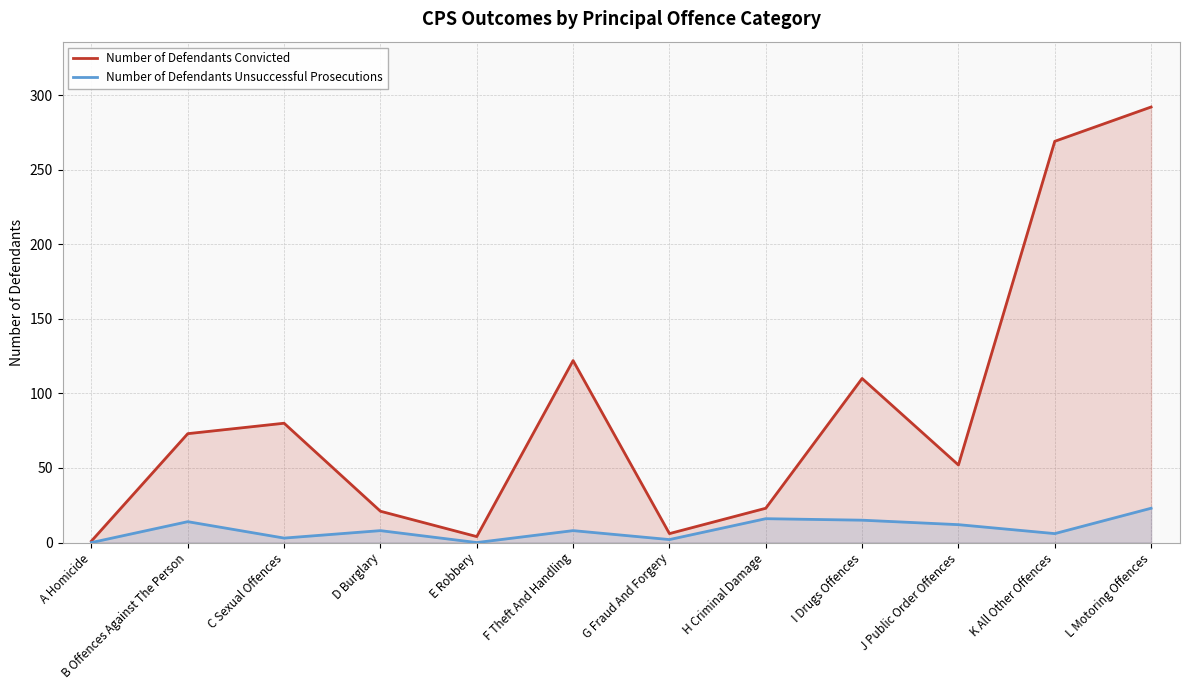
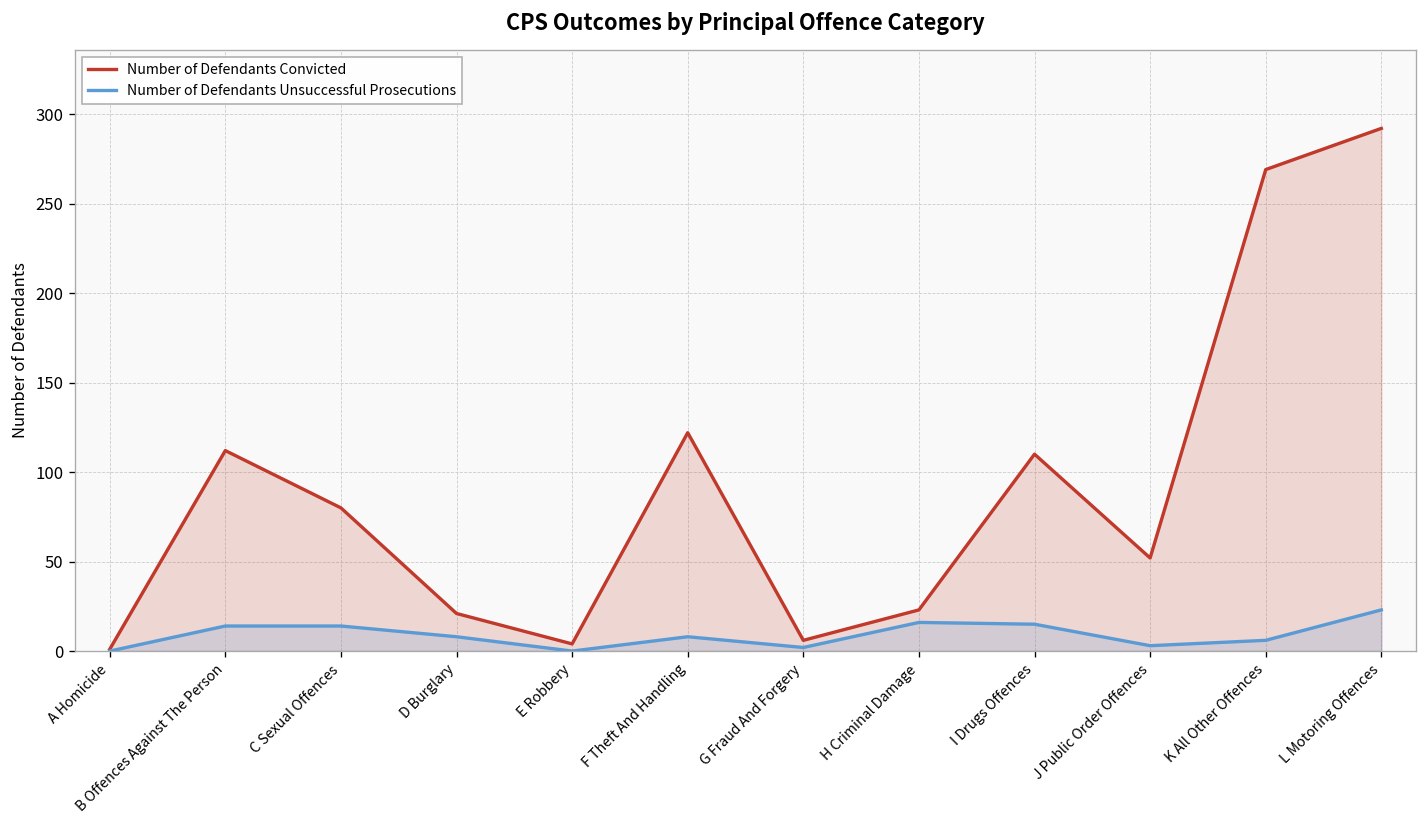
  {
    "Number of Defendants Convicted": {
-     "B Offences Against The Person": 73,
+     "B Offences Against The Person": 112,
      "C Sexual Offences": 80,
      "D Burglary": 21,
      "E Robbery": 4,
      "F Theft And Handling": 122,
      "G Fraud And Forgery": 6,
      "H Criminal Damage": 23,
      "I Drugs Offences": 110,
      "J Public Order Offences": 52,
      "K All Other Offences": 269,
      "L Motoring Offences": 292
    },
    "Number of Defendants Unsuccessful Prosecutions": {
      "B Offences Against The Person": 14,
-     "C Sexual Offences": 3,
+     "C Sexual Offences": 14,
      "D Burglary": 8,
      "E Robbery": 0,
      "F Theft And Handling": 8,
      "G Fraud And Forgery": 2,
      "H Criminal Damage": 16,
      "I Drugs Offences": 15,
-     "J Public Order Offences": 12,
+     "J Public Order Offences": 3,
      "K All Other Offences": 6,
      "L Motoring Offences": 23
    }
  }
